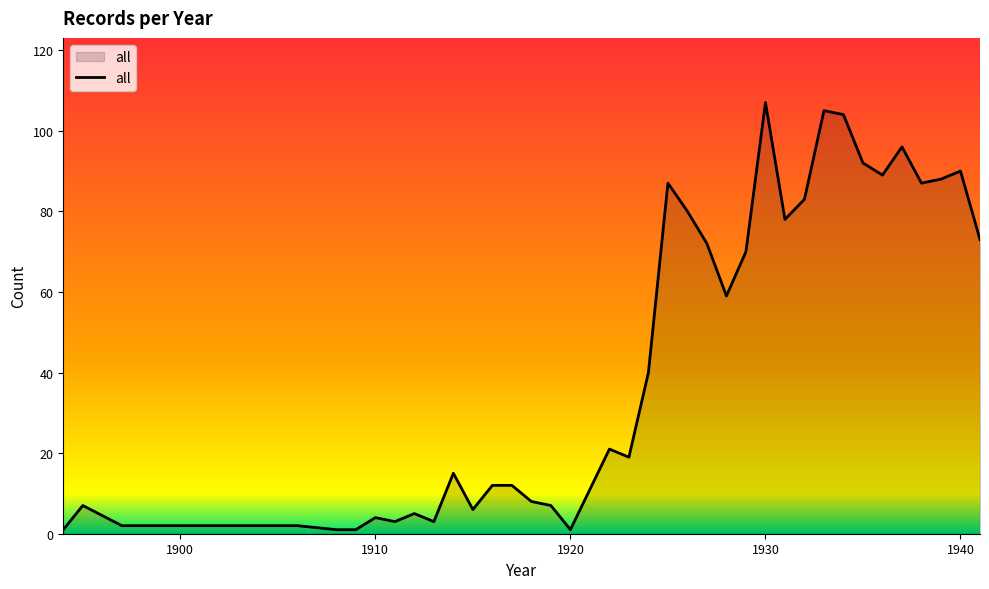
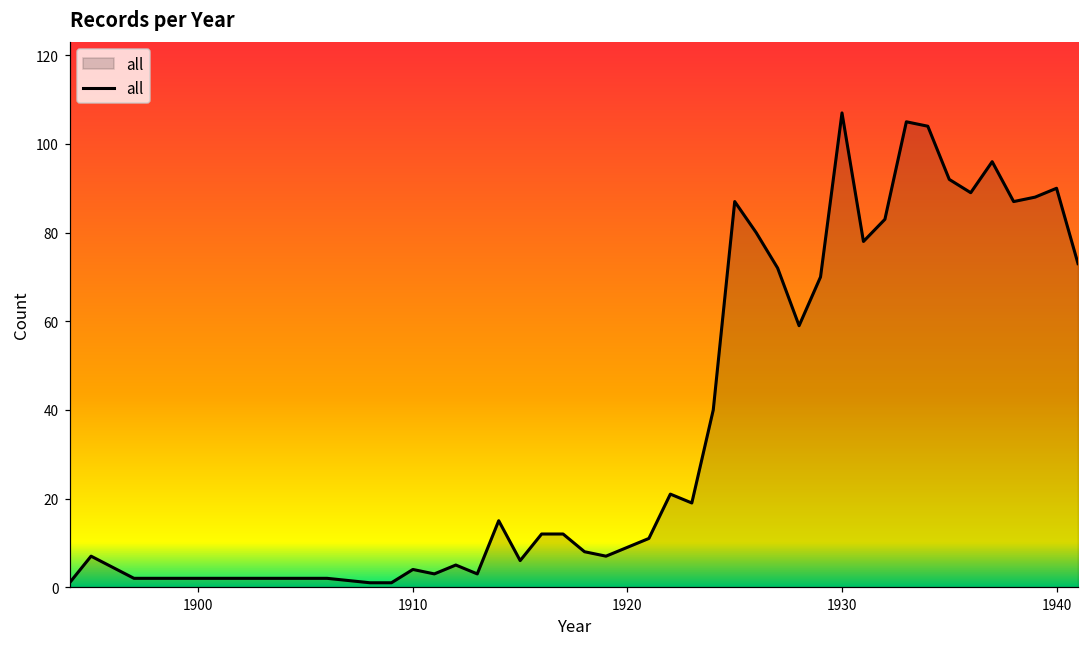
  {
    "1910": 4,
-   "1920": 1,
+   "1920": 9,
    "1930": 107,
    "1940": 90
  }
